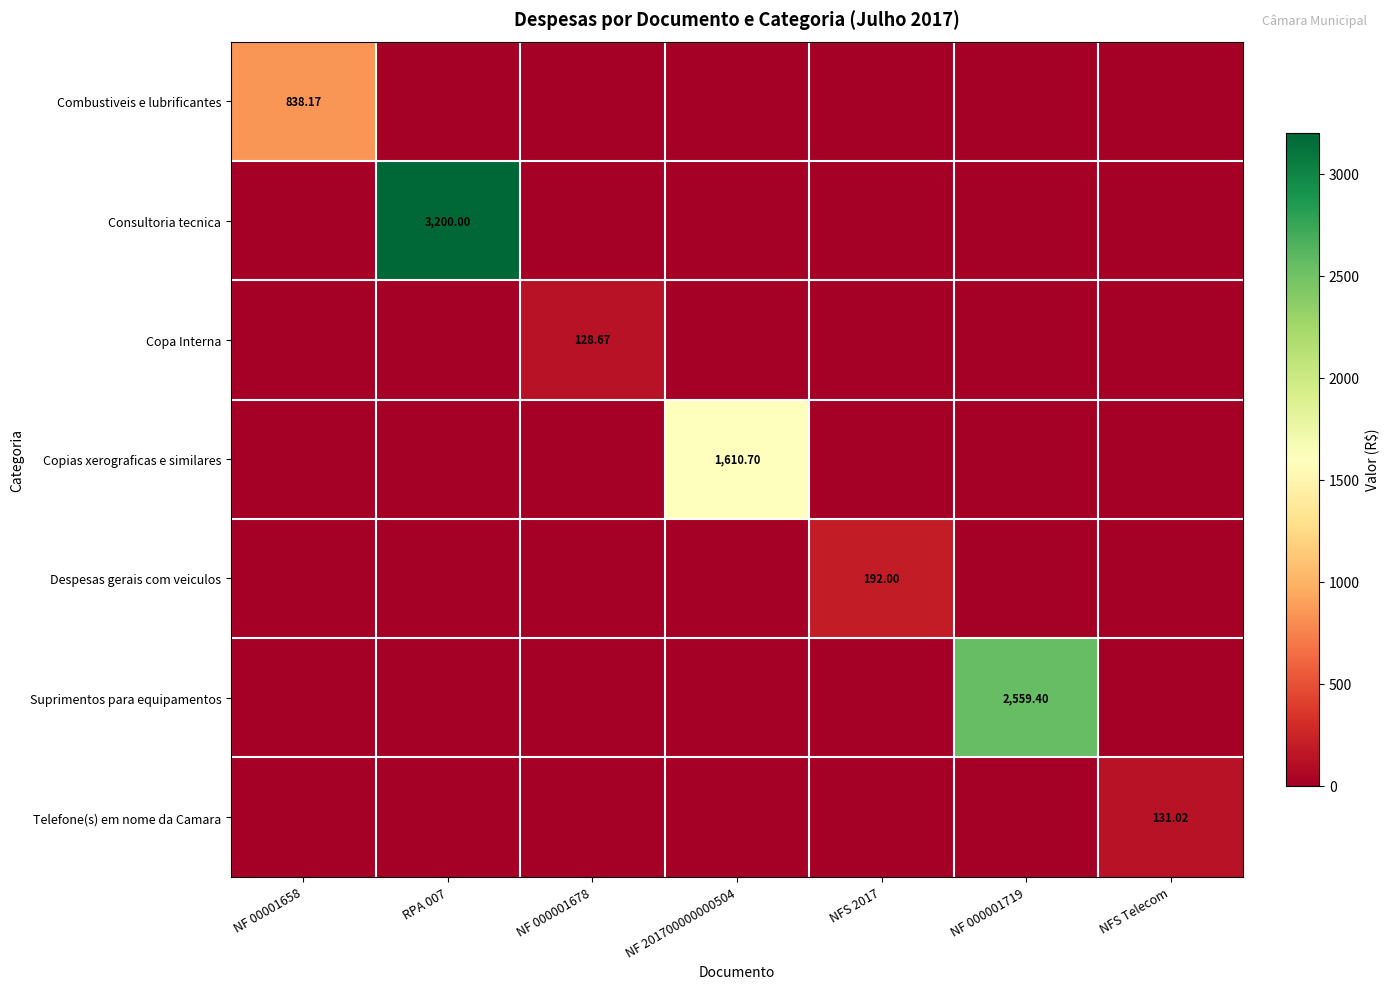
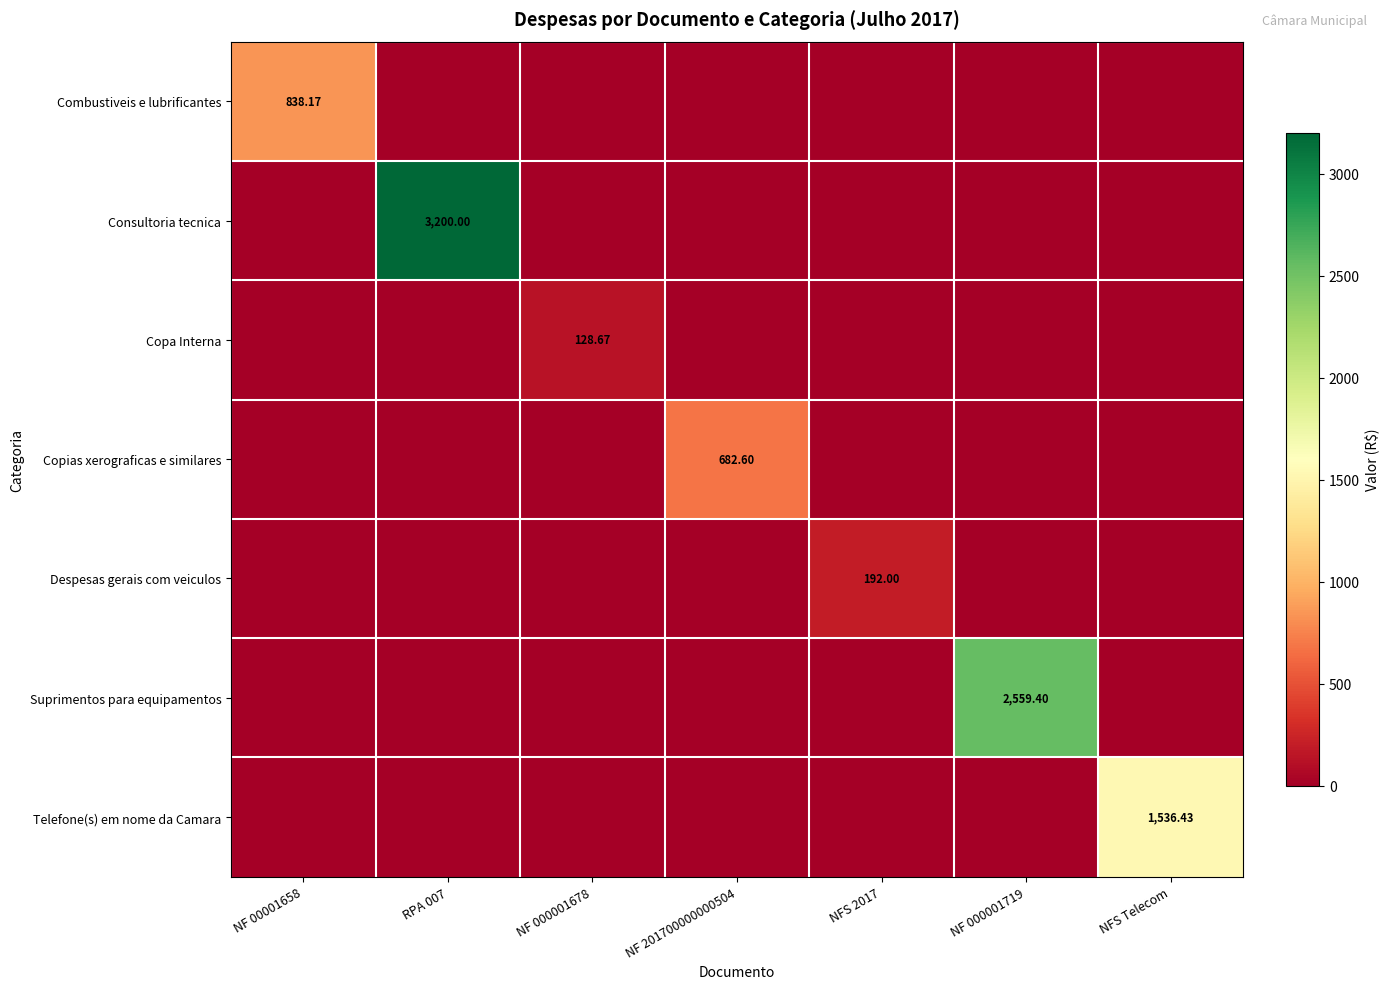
  {
    "Combustiveis e lubrificantes": {
      "NF 00001658": "838.17"
    },
    "Consultoria tecnica": {
      "RPA 007": "3,200.00"
    },
    "Copa Interna": {
      "NF 000001678": "128.67"
    },
    "Copias xerograficas e similares": {
-     "NF 201700000000504": "1,610.70"
+     "NF 201700000000504": "682.60"
    },
    "Despesas gerais com veiculos": {
      "NFS 2017": "192.00"
    },
    "Suprimentos para equipamentos": {
      "NF 000001719": "2,559.40"
    },
    "Telefone(s) em nome da Camara": {
-     "NFS Telecom": "131.02"
+     "NFS Telecom": "1,536.43"
    }
  }
